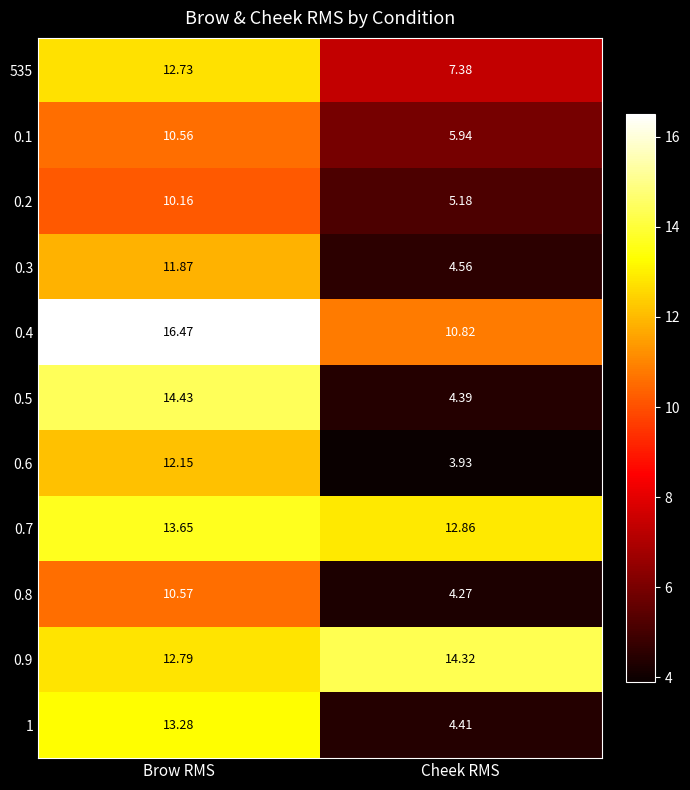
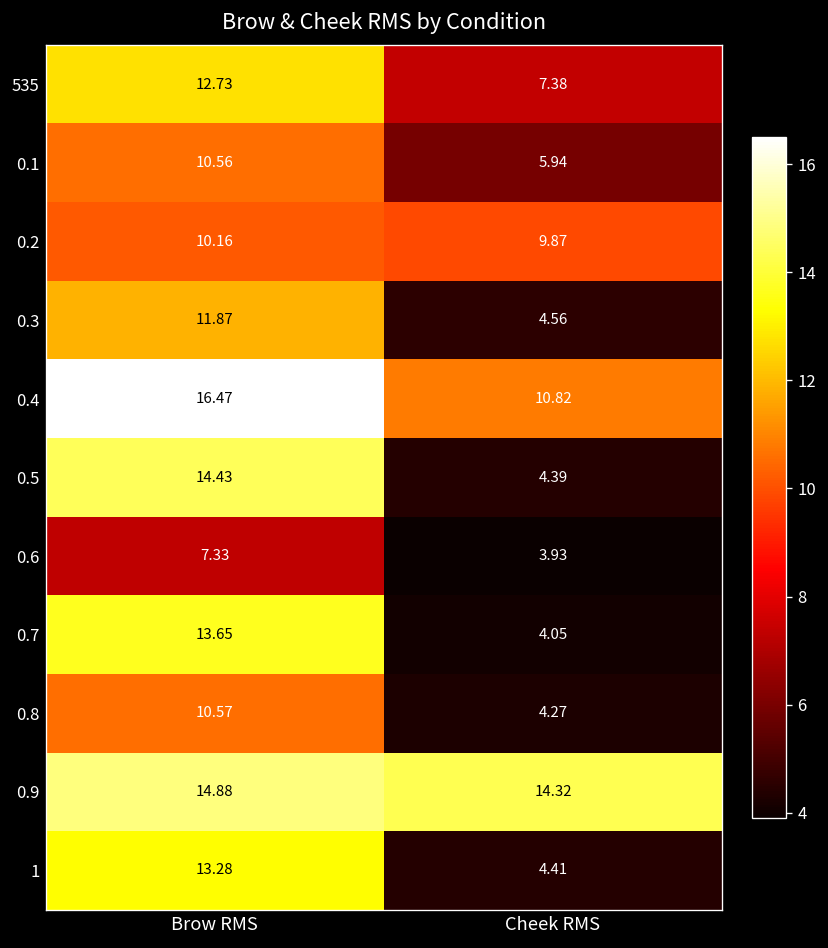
  {
    "535": {
      "Brow RMS": 12.73,
      "Cheek RMS": 7.38
    },
    "0.1": {
      "Brow RMS": 10.56,
      "Cheek RMS": 5.94
    },
    "0.2": {
      "Brow RMS": 10.16,
-     "Cheek RMS": 5.18
+     "Cheek RMS": 9.87
    },
    "0.3": {
      "Brow RMS": 11.87,
      "Cheek RMS": 4.56
    },
    "0.4": {
      "Brow RMS": 16.47,
      "Cheek RMS": 10.82
    },
    "0.5": {
      "Brow RMS": 14.43,
      "Cheek RMS": 4.39
    },
    "0.6": {
-     "Brow RMS": 12.15,
+     "Brow RMS": 7.33,
      "Cheek RMS": 3.93
    },
    "0.7": {
      "Brow RMS": 13.65,
-     "Cheek RMS": 12.86
+     "Cheek RMS": 4.05
    },
    "0.8": {
      "Brow RMS": 10.57,
      "Cheek RMS": 4.27
    },
    "0.9": {
-     "Brow RMS": 12.79,
+     "Brow RMS": 14.88,
      "Cheek RMS": 14.32
    },
    "1": {
      "Brow RMS": 13.28,
      "Cheek RMS": 4.41
    }
  }
